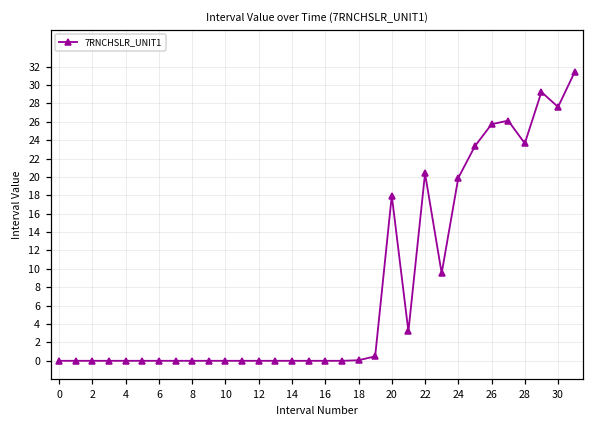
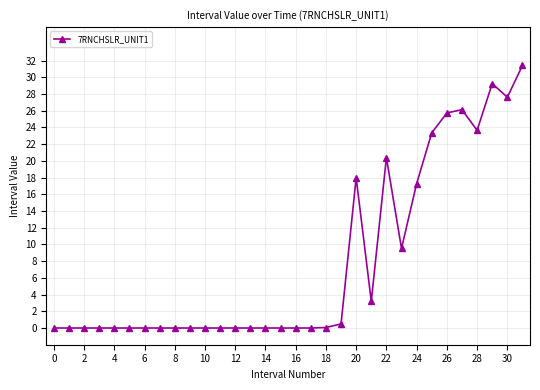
  {
    "0": 0,
    "2": 0,
    "4": 0,
    "6": 0,
    "8": 0,
    "10": 0,
    "12": 0,
    "14": 0,
    "16": 0,
    "18": 0,
    "20": 18,
    "22": 20,
-   "24": 20,
+   "24": 17,
    "26": 26,
    "28": 24,
    "30": 28
  }
